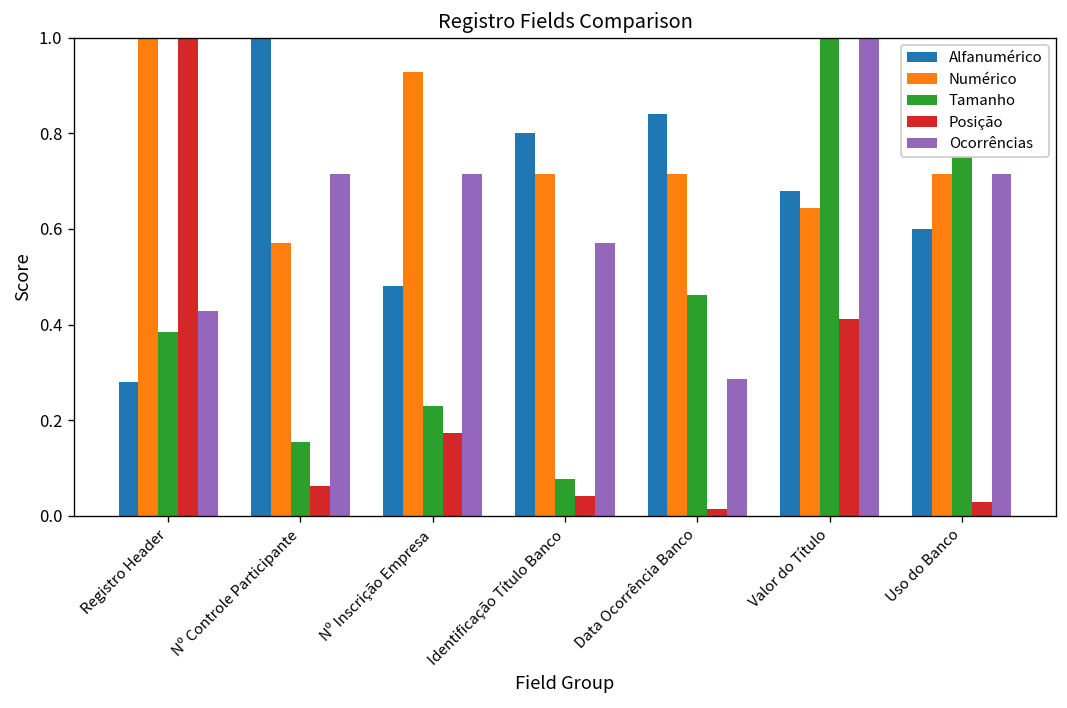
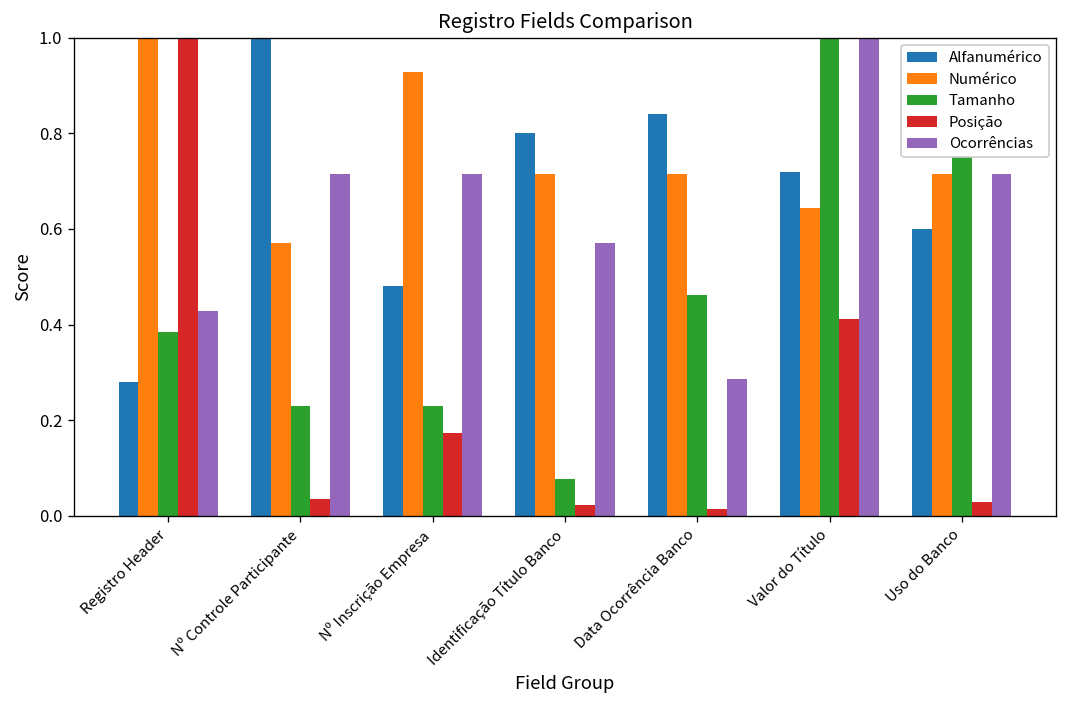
  {
    "Alfanumérico": {
      "Registro Header": 0.28,
      "Nº Controle Participante": 1.00,
      "Nº Inscrição Empresa": 0.48,
      "Identificação Título Banco": 0.80,
      "Data Ocorrência Banco": 0.84,
-     "Valor do Título": 0.68,
+     "Valor do Título": 0.72,
      "Uso do Banco": 0.60
    },
    "Numérico": {
      "Registro Header": 1.00,
      "Nº Controle Participante": 0.57,
      "Nº Inscrição Empresa": 0.93,
      "Identificação Título Banco": 0.71,
      "Data Ocorrência Banco": 0.71,
      "Valor do Título": 0.64,
      "Uso do Banco": 0.71
    },
    "Tamanho": {
      "Registro Header": 0.38,
-     "Nº Controle Participante": 0.15,
+     "Nº Controle Participante": 0.23,
      "Nº Inscrição Empresa": 0.23,
      "Identificação Título Banco": 0.08,
      "Data Ocorrência Banco": 0.46,
      "Valor do Título": 1.00
    },
    "Posição": {
      "Registro Header": 1.00,
-     "Nº Controle Participante": 0.06,
+     "Nº Controle Participante": 0.04,
      "Nº Inscrição Empresa": 0.17,
-     "Identificação Título Banco": 0.04,
+     "Identificação Título Banco": 0.02,
      "Data Ocorrência Banco": 0.02,
      "Valor do Título": 0.41,
      "Uso do Banco": 0.03
    },
    "Ocorrências": {
      "Registro Header": 0.43,
      "Nº Controle Participante": 0.71,
      "Nº Inscrição Empresa": 0.71,
      "Identificação Título Banco": 0.57,
      "Data Ocorrência Banco": 0.29,
      "Valor do Título": 1.00,
      "Uso do Banco": 0.71
    }
  }
